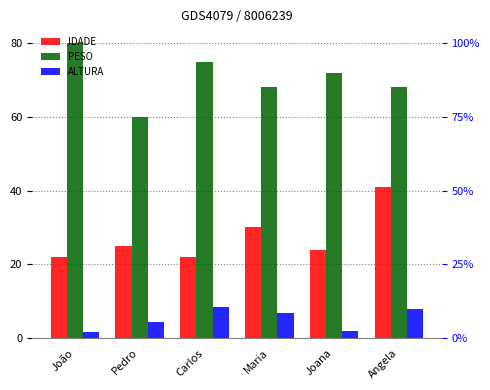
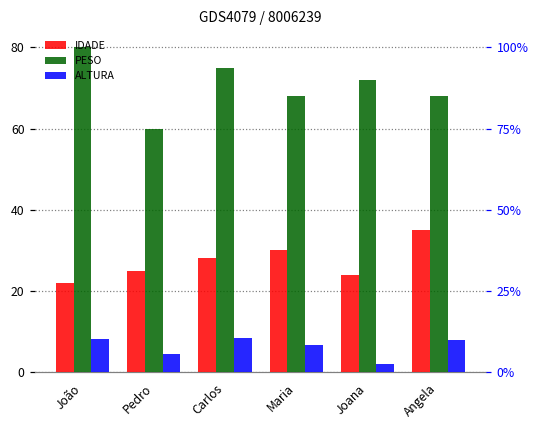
  {
    "IDADE": {
      "João": 22,
      "Pedro": 25,
-     "Carlos": 22,
+     "Carlos": 28,
      "Maria": 30,
      "Joana": 24,
-     "Angela": 41
+     "Angela": 35
    },
    "PESO": {
      "João": 80,
      "Pedro": 60,
      "Carlos": 75,
      "Maria": 68,
      "Joana": 72,
      "Angela": 68
    },
    "ALTURA": {
-     "João": 2,
+     "João": 8,
      "Pedro": 4,
      "Carlos": 8,
      "Maria": 7,
      "Joana": 2,
      "Angela": 8
    }
  }
